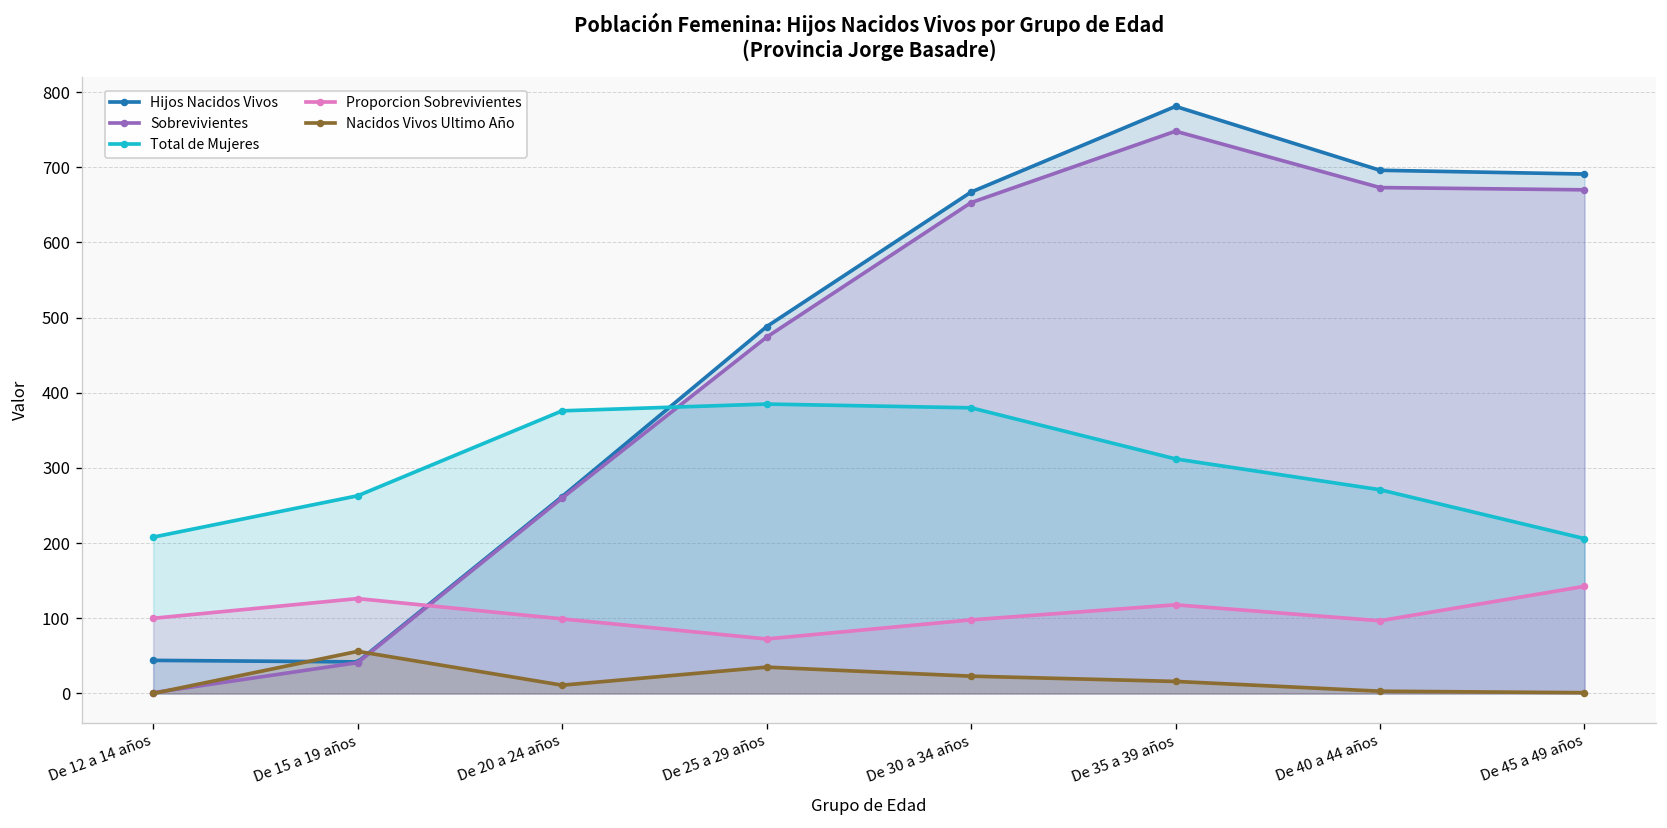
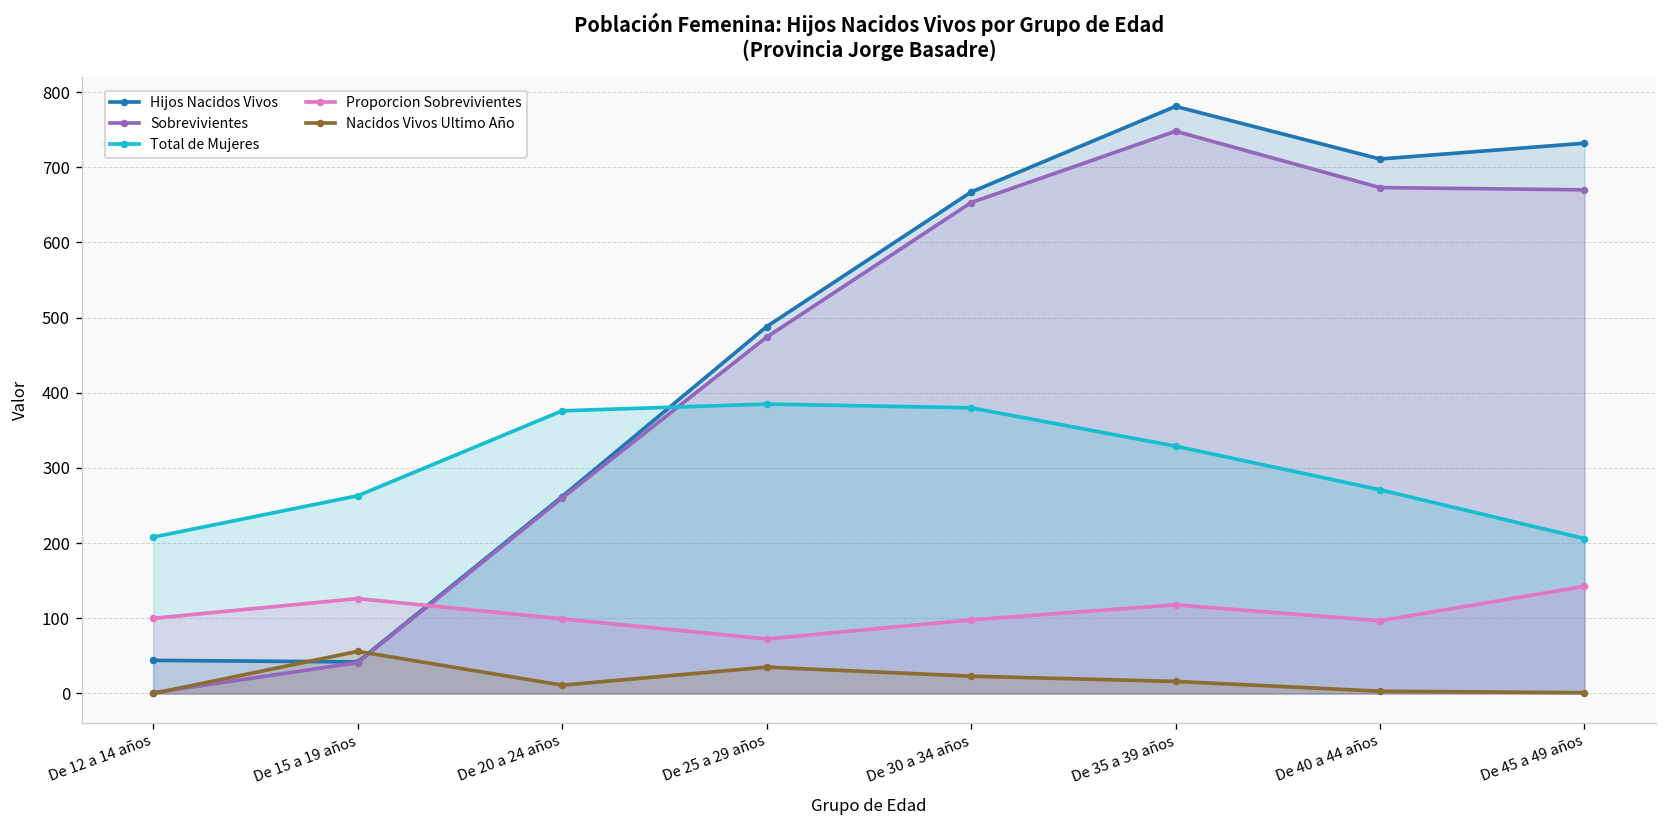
  {
    "Hijos Nacidos Vivos": {
      "De 12 a 14 años": 40,
      "De 25 a 29 años": 490,
      "De 30 a 34 años": 670,
      "De 35 a 39 años": 780,
-     "De 40 a 44 años": 700,
-     "De 45 a 49 años": 690
+     "De 40 a 44 años": 710,
+     "De 45 a 49 años": 730
    },
    "Sobrevivientes": {
      "De 25 a 29 años": 470,
      "De 30 a 34 años": 650,
      "De 35 a 39 años": 750,
      "De 40 a 44 años": 670,
      "De 45 a 49 años": 670
    },
    "Total de Mujeres": {
      "De 12 a 14 años": 210,
      "De 15 a 19 años": 260,
      "De 20 a 24 años": 380,
      "De 25 a 29 años": 390,
      "De 30 a 34 años": 380,
-     "De 35 a 39 años": 310,
+     "De 35 a 39 años": 330,
      "De 40 a 44 años": 270,
      "De 45 a 49 años": 210
    },
    "Proporcion Sobrevivientes": {
      "De 12 a 14 años": 100,
      "De 15 a 19 años": 130,
      "De 20 a 24 años": 100,
      "De 25 a 29 años": 70,
      "De 30 a 34 años": 100,
      "De 35 a 39 años": 120,
      "De 40 a 44 años": 100,
      "De 45 a 49 años": 140
    },
    "Nacidos Vivos Ultimo Año": {
      "De 15 a 19 años": 60,
      "De 20 a 24 años": 10,
      "De 25 a 29 años": 40,
      "De 30 a 34 años": 20,
      "De 35 a 39 años": 20,
      "De 40 a 44 años": 0,
      "De 45 a 49 años": 0
    }
  }
